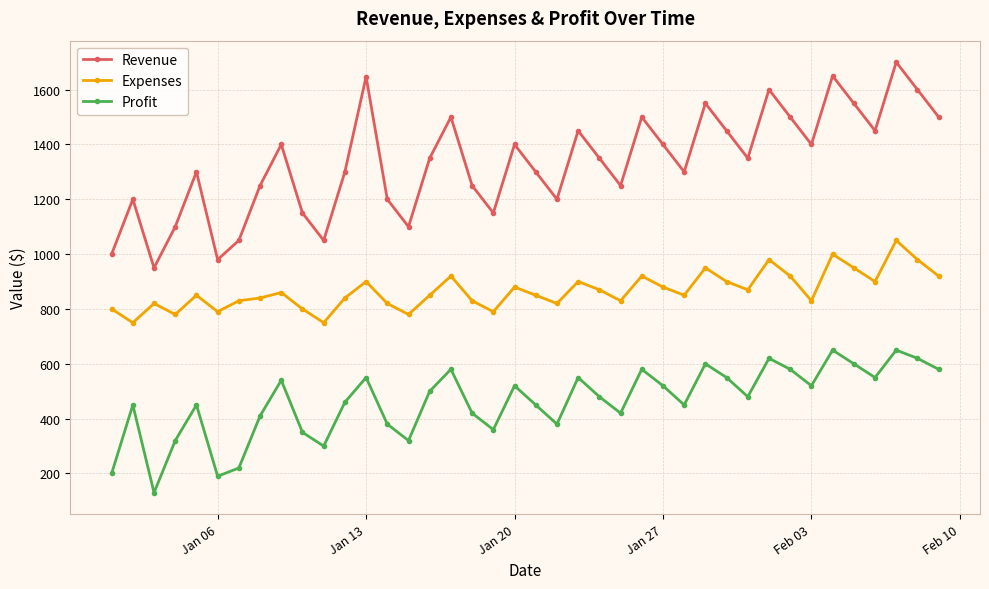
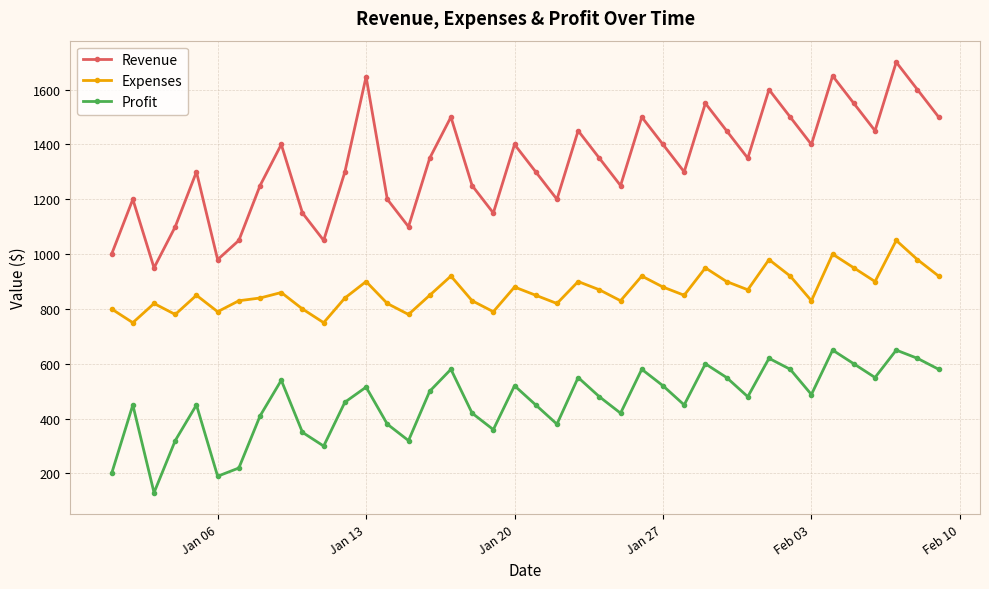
  {
    "Revenue": {
      "Jan 06": 980,
      "Jan 13": 1650,
      "Jan 20": 1400,
      "Jan 27": 1400,
      "Feb 03": 1400
    },
    "Expenses": {
      "Jan 06": 790,
      "Jan 13": 900,
      "Jan 20": 880,
      "Jan 27": 880,
      "Feb 03": 830
    },
    "Profit": {
      "Jan 06": 190,
-     "Jan 13": 550,
+     "Jan 13": 520,
      "Jan 20": 520,
      "Jan 27": 520,
-     "Feb 03": 520
+     "Feb 03": 490
    }
  }
